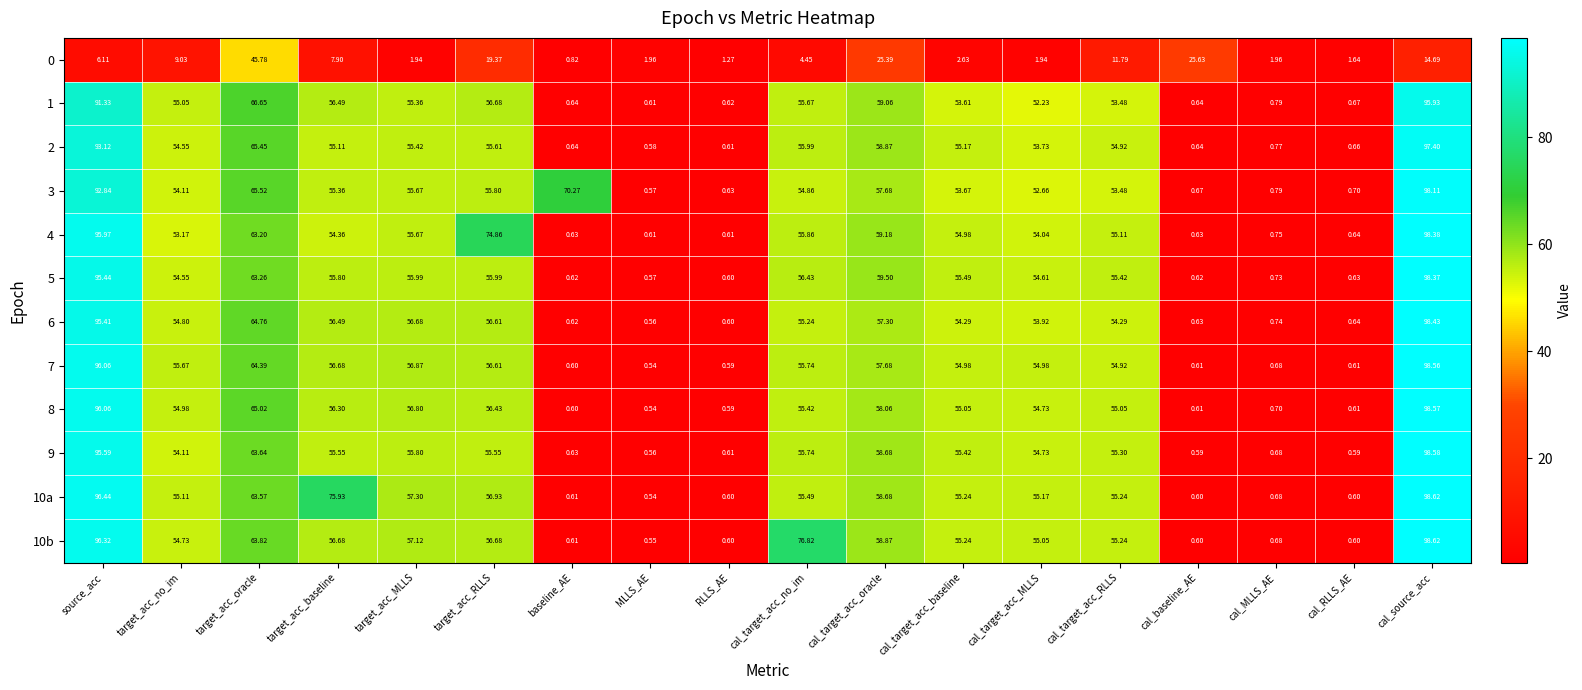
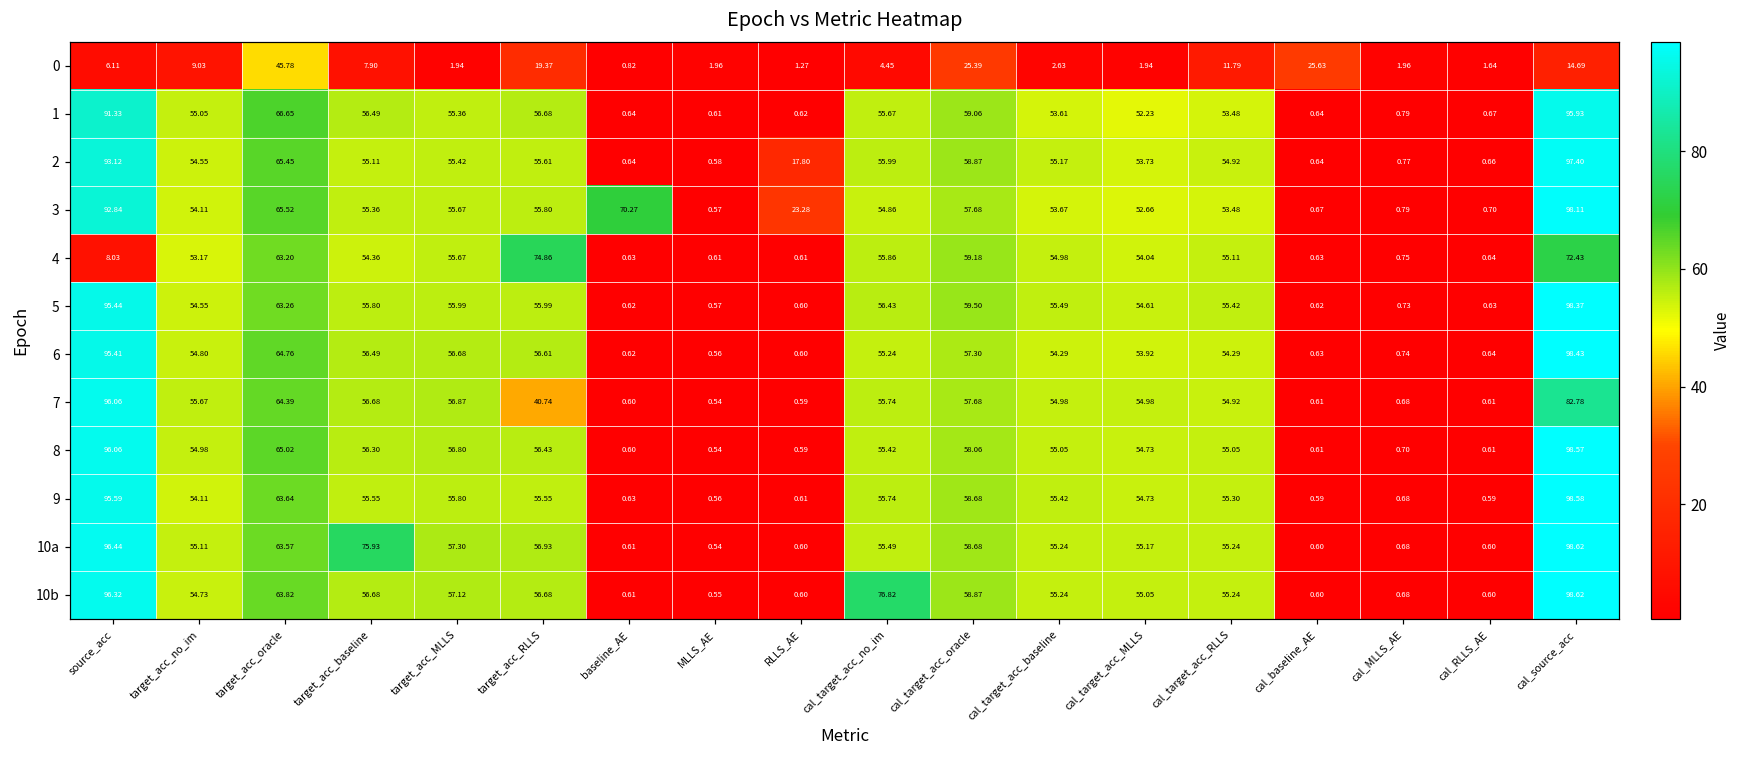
  {
    "2": {
      "source_acc": 93.12,
      "target_acc_no_im": 54.55,
      "target_acc_oracle": 65.45,
      "target_acc_baseline": 55.11,
      "target_acc_MLLS": 55.42,
      "target_acc_RLLS": 55.61,
      "baseline_AE": 0.64,
      "MLLS_AE": 0.58,
-     "RLLS_AE": 0.61,
+     "RLLS_AE": 17.80,
      "cal_target_acc_no_im": 55.99,
      "cal_target_acc_oracle": 58.87,
      "cal_target_acc_baseline": 55.17,
      "cal_target_acc_MLLS": 53.73,
      "cal_target_acc_RLLS": 54.92,
      "cal_baseline_AE": 0.64,
      "cal_MLLS_AE": 0.77,
      "cal_RLLS_AE": 0.66,
      "cal_source_acc": 97.40
    },
    "3": {
      "source_acc": 92.84,
      "target_acc_no_im": 54.11,
      "target_acc_oracle": 65.52,
      "target_acc_baseline": 55.36,
      "target_acc_MLLS": 55.67,
      "target_acc_RLLS": 55.80,
      "baseline_AE": 70.27,
      "MLLS_AE": 0.57,
-     "RLLS_AE": 0.63,
+     "RLLS_AE": 23.28,
      "cal_target_acc_no_im": 54.86,
      "cal_target_acc_oracle": 57.68,
      "cal_target_acc_baseline": 53.67,
      "cal_target_acc_MLLS": 52.66,
      "cal_target_acc_RLLS": 53.48,
      "cal_baseline_AE": 0.67,
      "cal_MLLS_AE": 0.79,
      "cal_RLLS_AE": 0.70,
      "cal_source_acc": 98.11
    },
    "4": {
-     "source_acc": 95.97,
+     "source_acc": 8.03,
      "target_acc_no_im": 53.17,
      "target_acc_oracle": 63.20,
      "target_acc_baseline": 54.36,
      "target_acc_MLLS": 55.67,
      "target_acc_RLLS": 74.86,
      "baseline_AE": 0.63,
      "MLLS_AE": 0.61,
      "RLLS_AE": 0.61,
      "cal_target_acc_no_im": 55.86,
      "cal_target_acc_oracle": 59.18,
      "cal_target_acc_baseline": 54.98,
      "cal_target_acc_MLLS": 54.04,
      "cal_target_acc_RLLS": 55.11,
      "cal_baseline_AE": 0.63,
      "cal_MLLS_AE": 0.75,
      "cal_RLLS_AE": 0.64,
-     "cal_source_acc": 98.38
+     "cal_source_acc": 72.43
    },
    "7": {
      "source_acc": 96.06,
      "target_acc_no_im": 55.67,
      "target_acc_oracle": 64.39,
      "target_acc_baseline": 56.68,
      "target_acc_MLLS": 56.87,
-     "target_acc_RLLS": 56.61,
+     "target_acc_RLLS": 40.74,
      "baseline_AE": 0.60,
      "MLLS_AE": 0.54,
      "RLLS_AE": 0.59,
      "cal_target_acc_no_im": 55.74,
      "cal_target_acc_oracle": 57.68,
      "cal_target_acc_baseline": 54.98,
      "cal_target_acc_MLLS": 54.98,
      "cal_target_acc_RLLS": 54.92,
      "cal_baseline_AE": 0.61,
      "cal_MLLS_AE": 0.68,
      "cal_RLLS_AE": 0.61,
-     "cal_source_acc": 98.56
+     "cal_source_acc": 82.78
    }
  }
